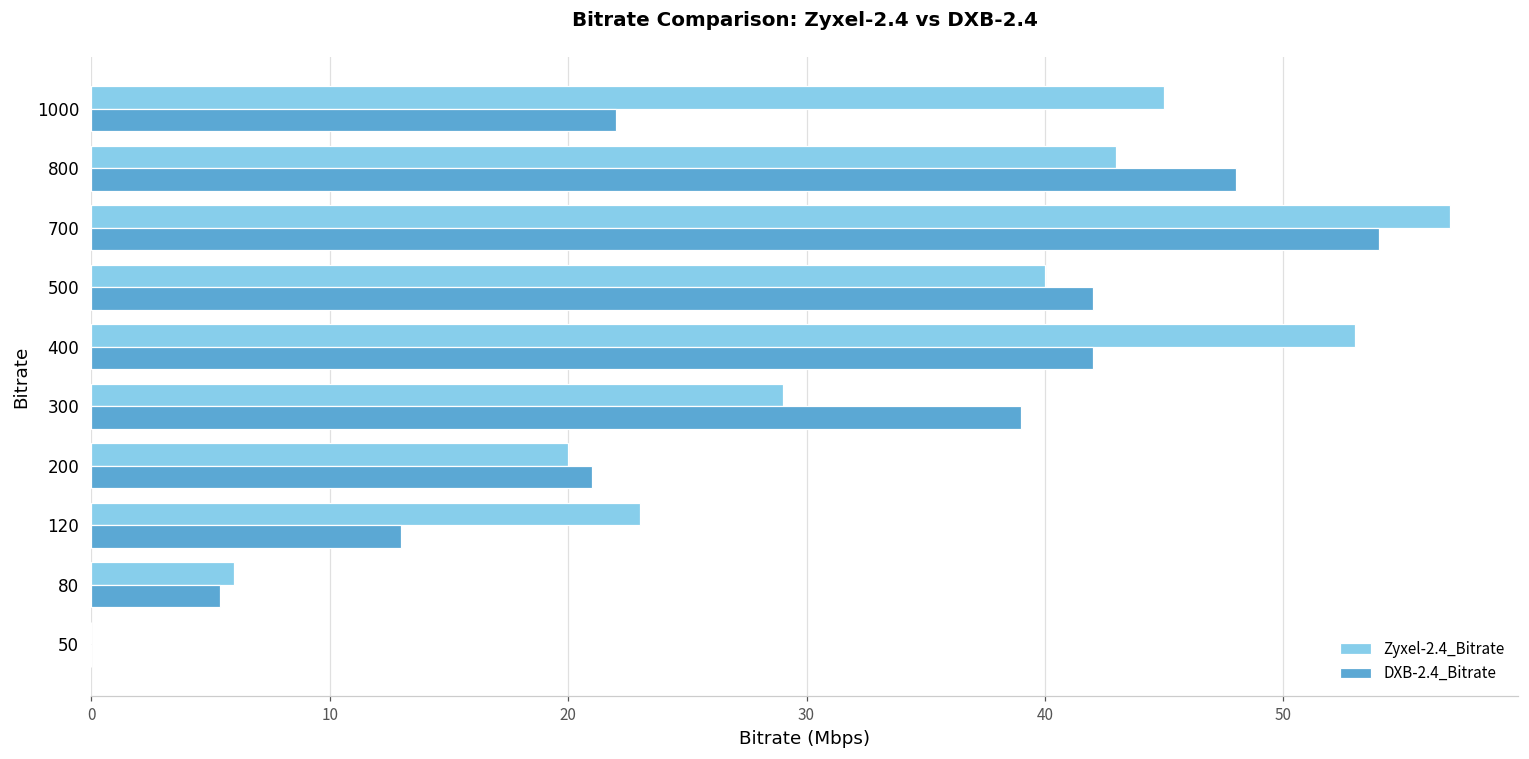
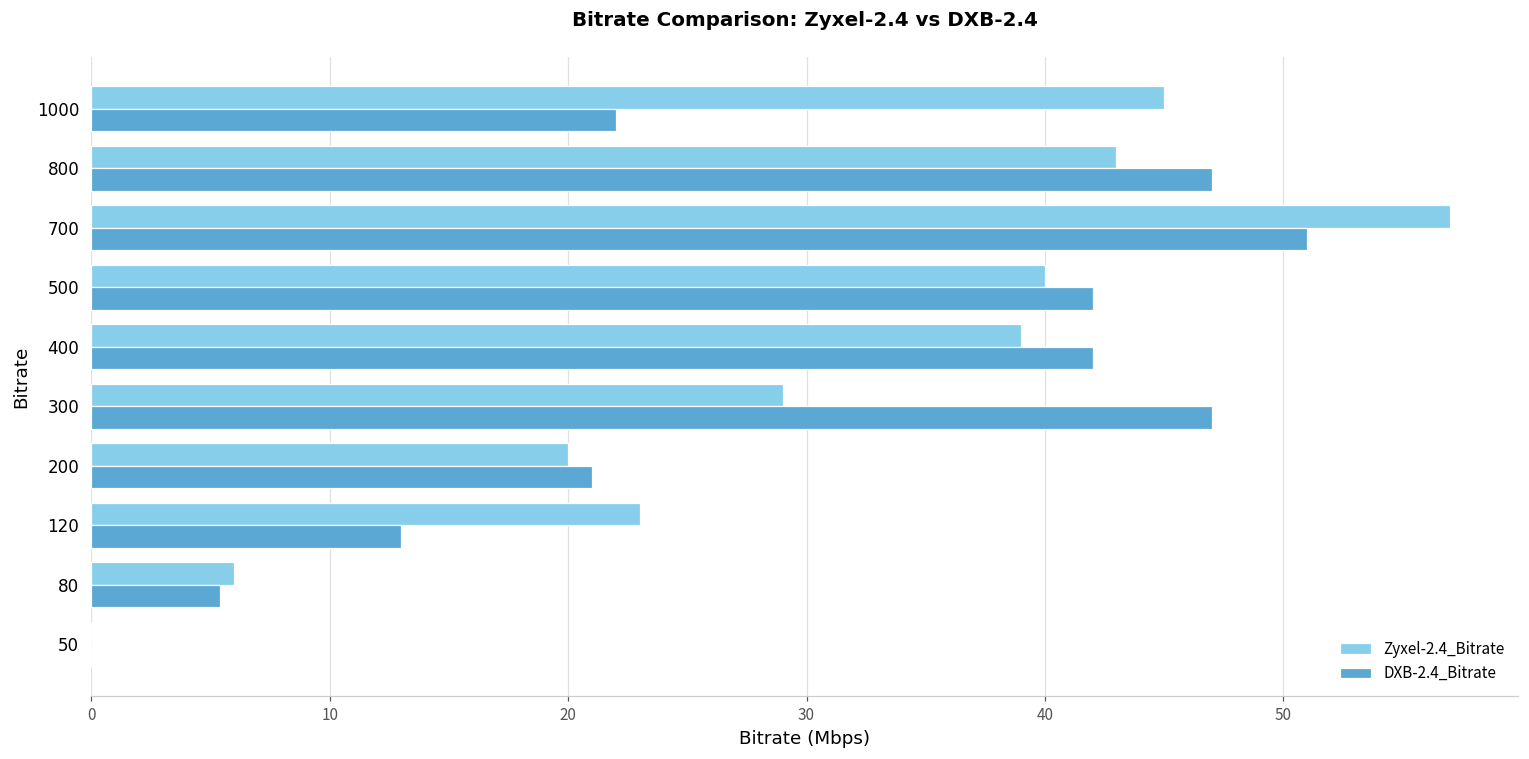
  {
    "Zyxel-2.4_Bitrate": {
      "1000": 45,
      "800": 43,
      "700": 57,
      "500": 40,
-     "400": 53,
+     "400": 39,
      "300": 29,
      "200": 20,
      "120": 23,
      "80": 6,
      "50": 0
    },
    "DXB-2.4_Bitrate": {
      "1000": 22,
-     "800": 48,
-     "700": 54,
+     "800": 47,
+     "700": 51,
      "500": 42,
      "400": 42,
-     "300": 39,
+     "300": 47,
      "200": 21,
      "120": 13,
      "80": 5.4,
      "50": 0
    }
  }
